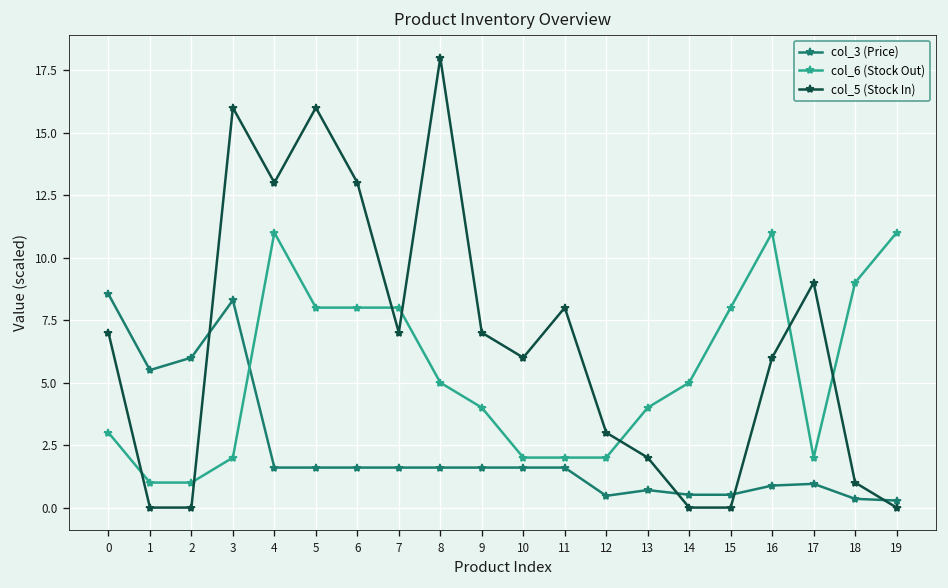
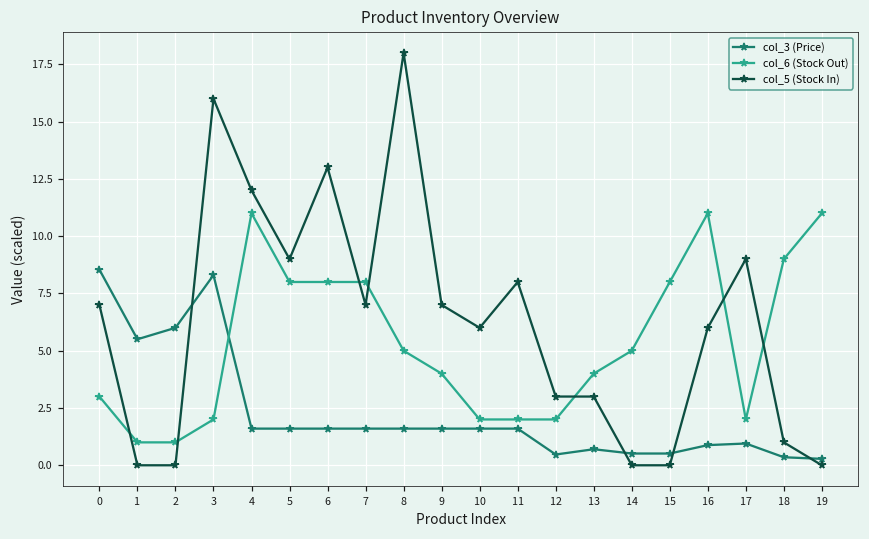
  {
    "col_5 (Stock In)": {
      "0": 7,
      "1": 0,
      "2": 0,
      "3": 16,
-     "4": 13,
-     "5": 16,
+     "4": 12,
+     "5": 9,
      "6": 13,
      "7": 7,
      "8": 18,
      "9": 7,
      "10": 6,
      "11": 8,
      "12": 3,
-     "13": 2,
+     "13": 3,
      "14": 0,
      "15": 0,
      "16": 6,
      "17": 9,
      "18": 1,
      "19": 0
    }
  }
